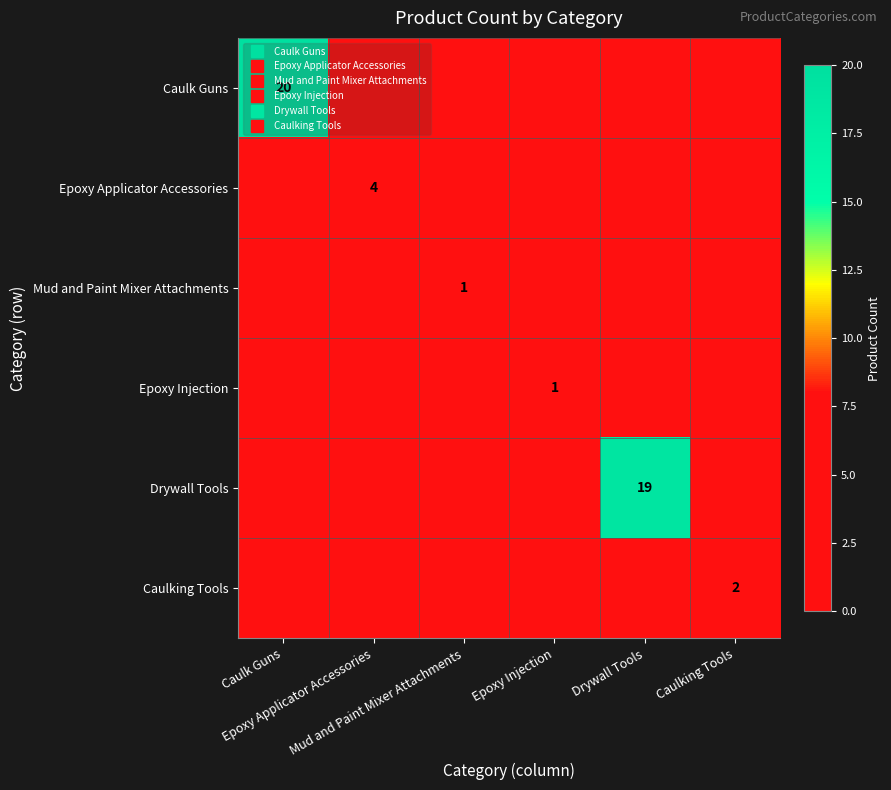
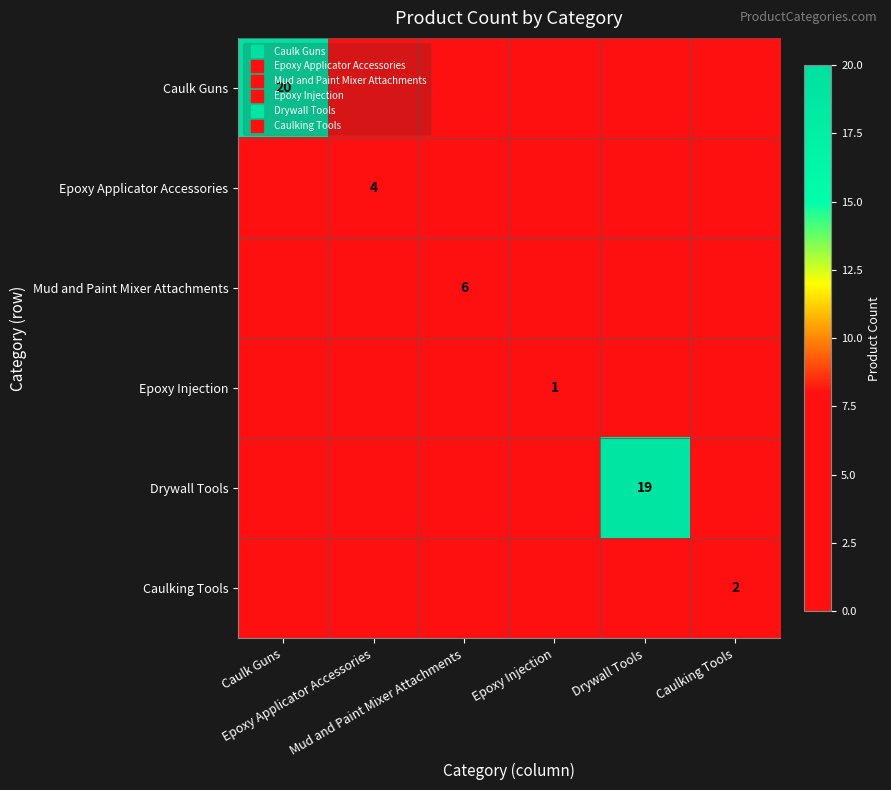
  {
    "Epoxy Applicator Accessories": {
      "Epoxy Applicator Accessories": 4
    },
    "Mud and Paint Mixer Attachments": {
-     "Mud and Paint Mixer Attachments": 1
+     "Mud and Paint Mixer Attachments": 6
    },
    "Epoxy Injection": {
      "Epoxy Injection": 1
    },
    "Drywall Tools": {
      "Drywall Tools": 19
    },
    "Caulking Tools": {
      "Caulking Tools": 2
    }
  }
